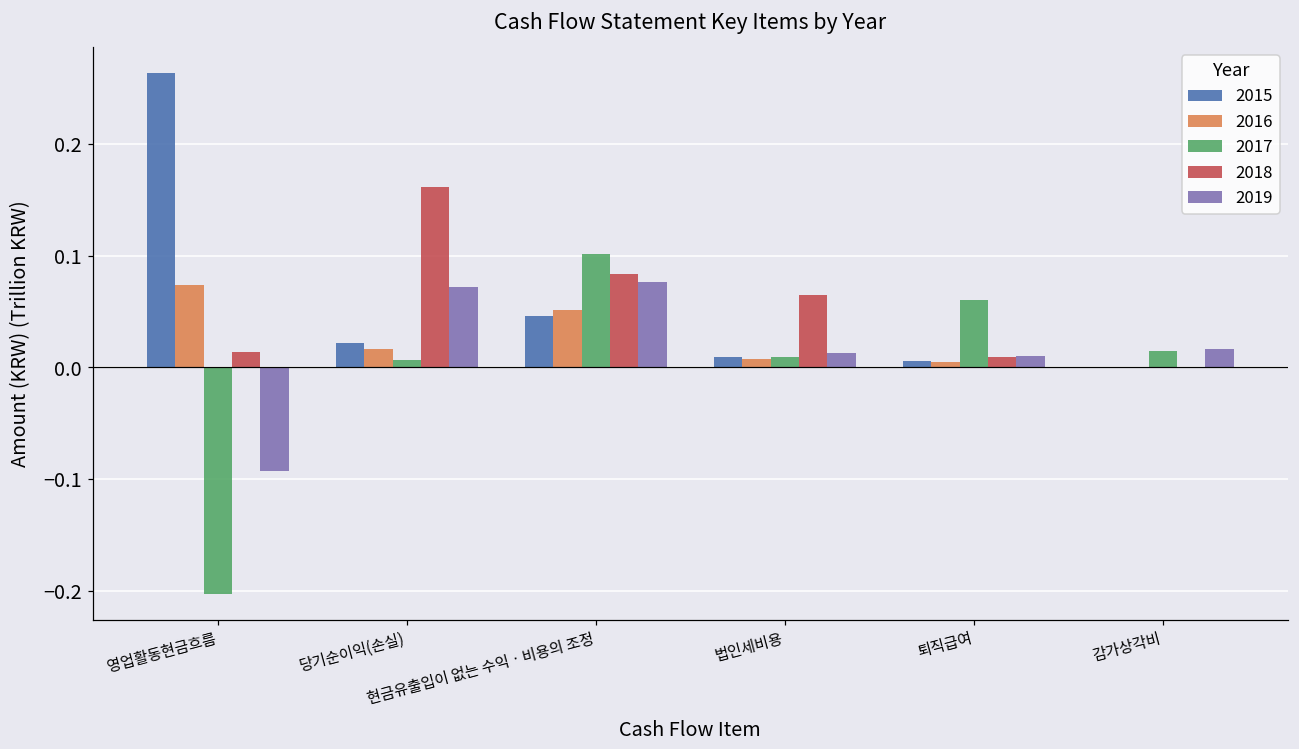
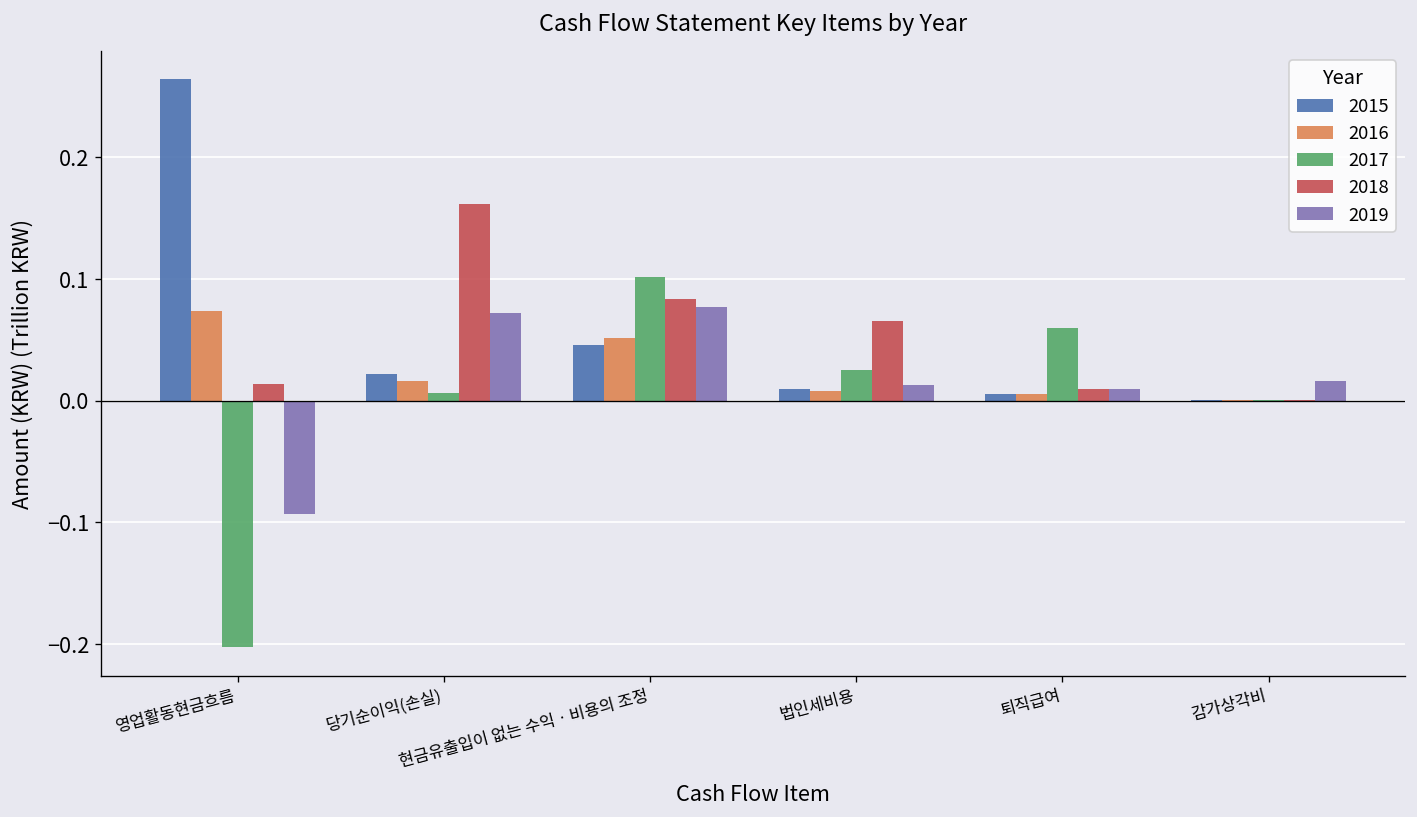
  {
    "2017": {
      "영업활동현금흐름": -0.203,
      "당기순이익(손실)": 0.007,
      "현금유출입이 없는 수익ㆍ비용의 조정": 0.102,
-     "법인세비용": 0.009,
+     "법인세비용": 0.025,
      "퇴직급여": 0.060,
-     "감가상각비": 0.015
+     "감가상각비": 0.001
    }
  }
